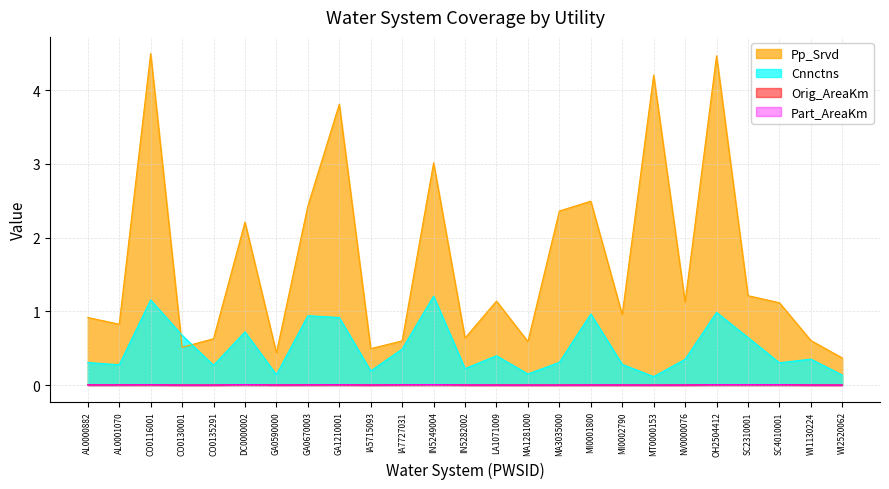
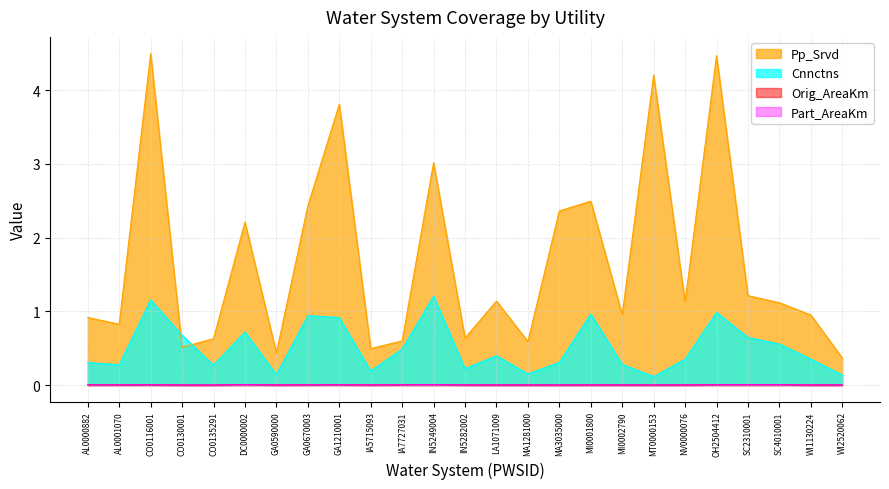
  {
    "Pp_Srvd": {
      "AL0000882": 0.9,
      "AL0001070": 0.8,
      "CO0116001": 4.5,
      "CO0130001": 0.5,
      "CO0135291": 0.6,
      "DC0000002": 2.2,
      "GA0590000": 0.4,
      "GA0670003": 2.4,
      "GA1210001": 3.8,
      "IA5715093": 0.5,
      "IA7727031": 0.6,
      "IN5249004": 3.0,
      "IN5282002": 0.6,
      "LA1071009": 1.1,
      "MA1281000": 0.6,
      "MA3035000": 2.4,
      "MI0001800": 2.5,
      "MI0002790": 1.0,
      "MT0000153": 4.2,
      "NV0000076": 1.1,
      "OH2504412": 4.5,
      "SC2310001": 1.2,
      "SC4010001": 1.1,
-     "WI1130224": 0.6,
+     "WI1130224": 1.0,
      "WI2520062": 0.4
    },
    "Cnnctns": {
      "AL0000882": 0.3,
      "AL0001070": 0.3,
      "CO0116001": 1.2,
      "CO0130001": 0.7,
      "CO0135291": 0.3,
      "DC0000002": 0.7,
      "GA0590000": 0.1,
      "GA0670003": 0.9,
      "GA1210001": 0.9,
      "IA5715093": 0.2,
      "IA7727031": 0.5,
      "IN5249004": 1.2,
      "IN5282002": 0.2,
      "LA1071009": 0.4,
      "MA1281000": 0.2,
      "MA3035000": 0.3,
      "MI0001800": 1.0,
      "MI0002790": 0.3,
      "MT0000153": 0.1,
      "NV0000076": 0.3,
      "OH2504412": 1.0,
      "SC2310001": 0.6,
-     "SC4010001": 0.3,
+     "SC4010001": 0.6,
      "WI1130224": 0.4,
      "WI2520062": 0.1
    },
    "Part_AreaKm": {
      "AL0000882": 0.0,
      "AL0001070": 0.0,
      "CO0116001": 0.0,
      "CO0130001": 0.0,
      "CO0135291": 0.0,
      "DC0000002": 0.0,
      "GA0590000": 0.0,
      "GA0670003": 0.0,
      "GA1210001": 0.0,
      "IA5715093": 0.0,
      "IA7727031": 0.0,
      "IN5249004": 0.0,
      "IN5282002": 0.0,
      "LA1071009": 0.0,
      "MA1281000": 0.0,
      "MA3035000": 0.0,
      "MI0001800": 0.0,
      "MI0002790": 0.0,
      "MT0000153": 0.0,
      "NV0000076": 0.0,
      "OH2504412": 0.0,
      "SC2310001": 0.0,
      "SC4010001": 0.0,
      "WI1130224": 0.0,
      "WI2520062": 0.0
    }
  }
